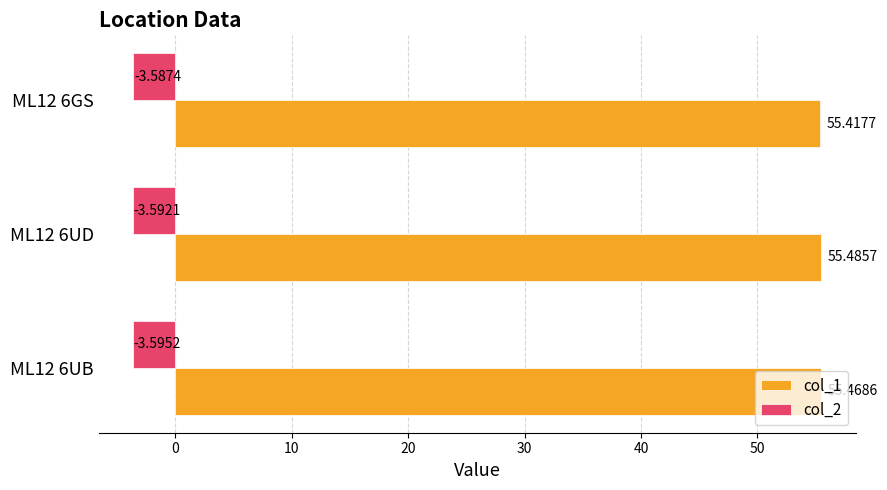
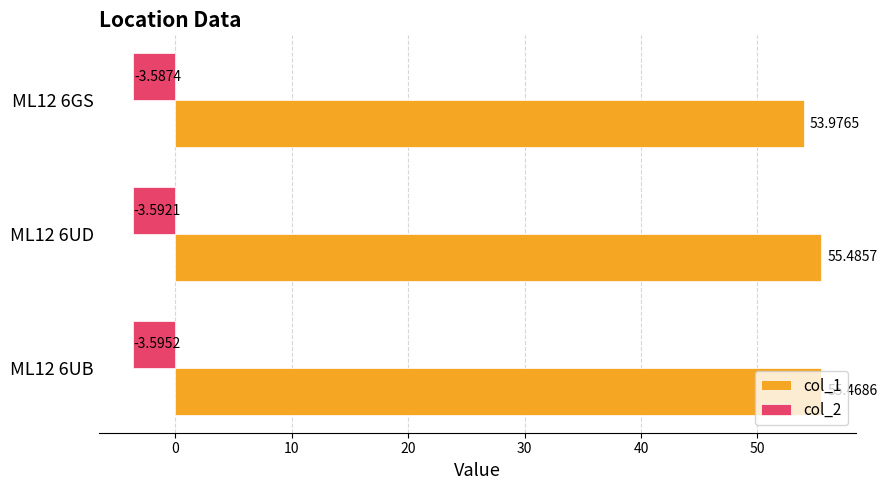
  {
    "col_1": {
-     "ML12 6GS": 55.4177,
+     "ML12 6GS": 53.9765,
      "ML12 6UD": 55.4857
    },
    "col_2": {
      "ML12 6GS": -3.5874,
      "ML12 6UD": -3.5921,
      "ML12 6UB": -3.5952
    }
  }
